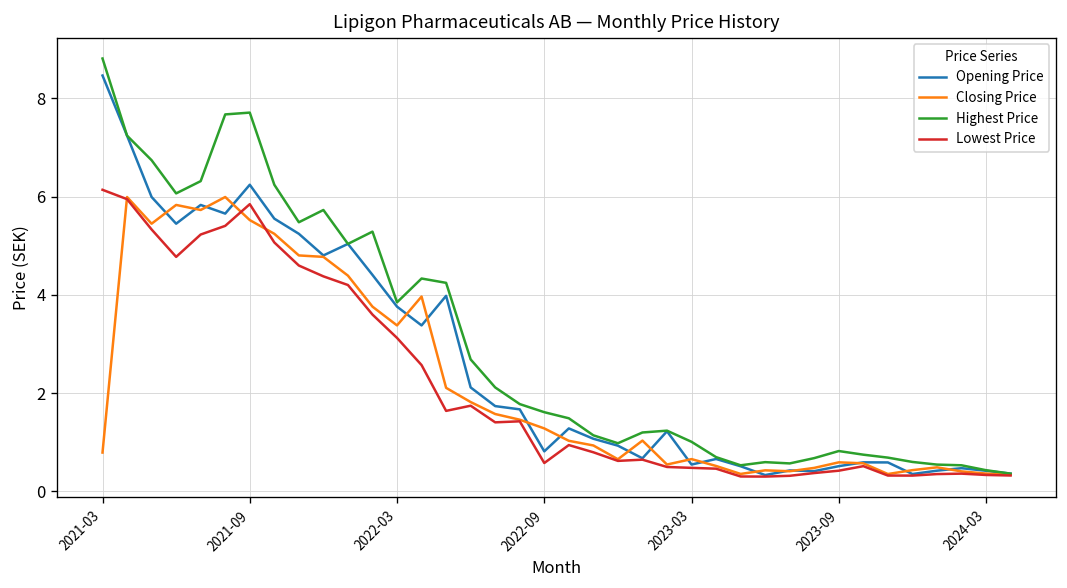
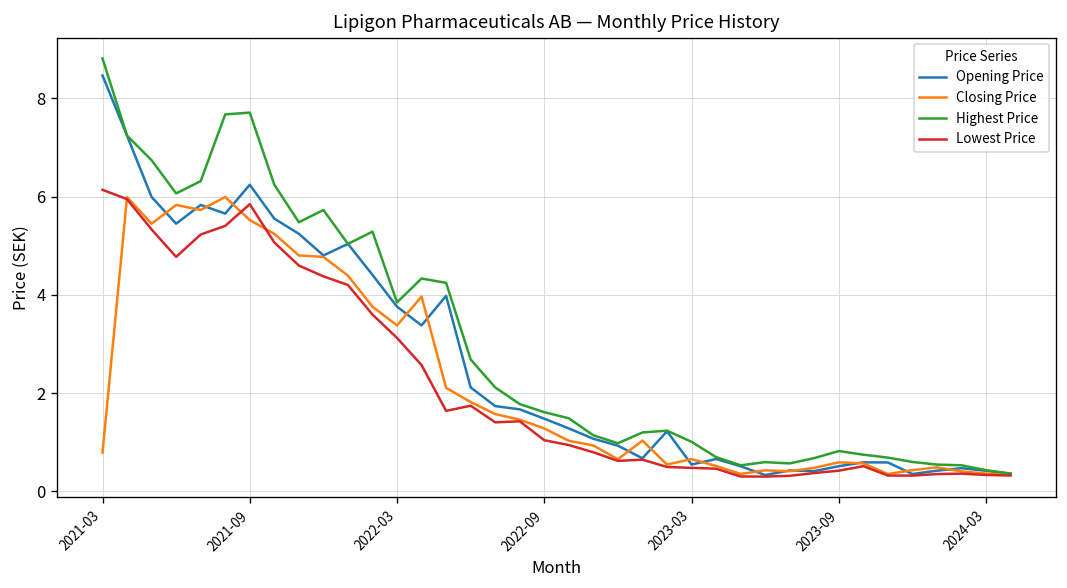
  {
    "Opening Price": {
      "2021-03": 8.5,
      "2021-09": 6.2,
      "2022-03": 3.8,
-     "2022-09": 0.8,
+     "2022-09": 1.5,
      "2023-03": 0.5,
      "2023-09": 0.5
    },
    "Closing Price": {
      "2021-03": 0.8,
      "2021-09": 5.5,
      "2022-03": 3.4,
      "2022-09": 1.3,
      "2023-03": 0.7,
      "2023-09": 0.6
    },
    "Highest Price": {
      "2021-03": 8.8,
      "2021-09": 7.7,
      "2022-03": 3.8,
      "2022-09": 1.6,
      "2023-03": 1.0,
      "2023-09": 0.8
    },
    "Lowest Price": {
      "2021-03": 6.1,
      "2021-09": 5.8,
      "2022-03": 3.1,
-     "2022-09": 0.6,
+     "2022-09": 1.0,
      "2023-03": 0.5,
      "2023-09": 0.4
    }
  }
